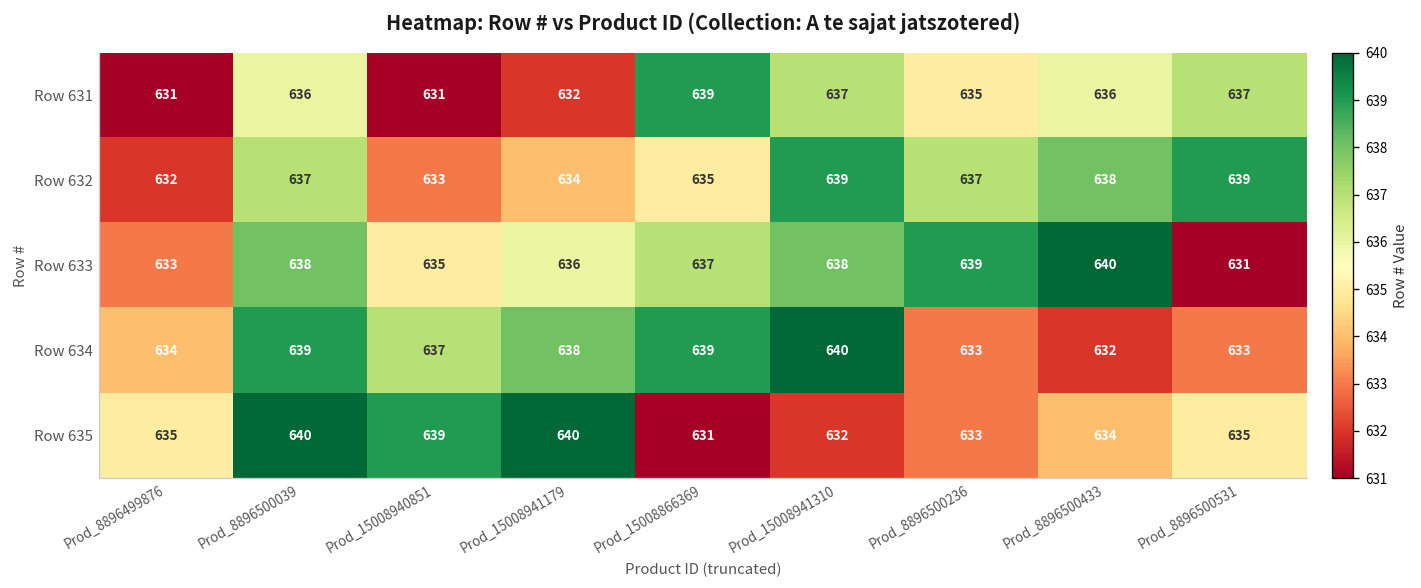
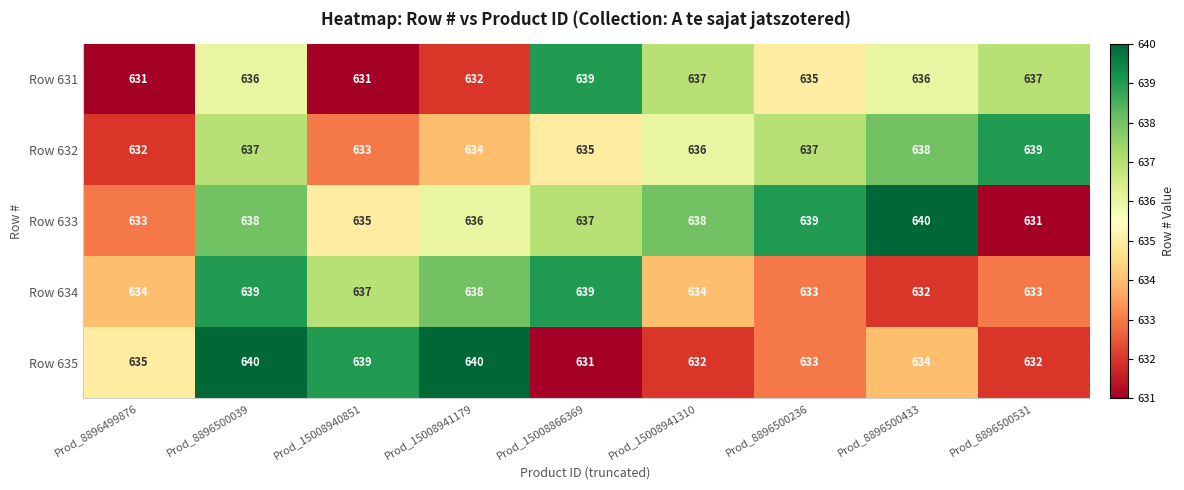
  {
    "Row 631": {
      "Prod_8896499876": 631,
      "Prod_8896500039": 636,
      "Prod_15008940851": 631,
      "Prod_15008941179": 632,
      "Prod_15008866369": 639,
      "Prod_15008941310": 637,
      "Prod_8896500236": 635,
      "Prod_8896500433": 636,
      "Prod_8896500531": 637
    },
    "Row 632": {
      "Prod_8896499876": 632,
      "Prod_8896500039": 637,
      "Prod_15008940851": 633,
      "Prod_15008941179": 634,
      "Prod_15008866369": 635,
-     "Prod_15008941310": 639,
+     "Prod_15008941310": 636,
      "Prod_8896500236": 637,
      "Prod_8896500433": 638,
      "Prod_8896500531": 639
    },
    "Row 633": {
      "Prod_8896499876": 633,
      "Prod_8896500039": 638,
      "Prod_15008940851": 635,
      "Prod_15008941179": 636,
      "Prod_15008866369": 637,
      "Prod_15008941310": 638,
      "Prod_8896500236": 639,
      "Prod_8896500433": 640,
      "Prod_8896500531": 631
    },
    "Row 634": {
      "Prod_8896499876": 634,
      "Prod_8896500039": 639,
      "Prod_15008940851": 637,
      "Prod_15008941179": 638,
      "Prod_15008866369": 639,
-     "Prod_15008941310": 640,
+     "Prod_15008941310": 634,
      "Prod_8896500236": 633,
      "Prod_8896500433": 632,
      "Prod_8896500531": 633
    },
    "Row 635": {
      "Prod_8896499876": 635,
      "Prod_8896500039": 640,
      "Prod_15008940851": 639,
      "Prod_15008941179": 640,
      "Prod_15008866369": 631,
      "Prod_15008941310": 632,
      "Prod_8896500236": 633,
      "Prod_8896500433": 634,
-     "Prod_8896500531": 635
+     "Prod_8896500531": 632
    }
  }
